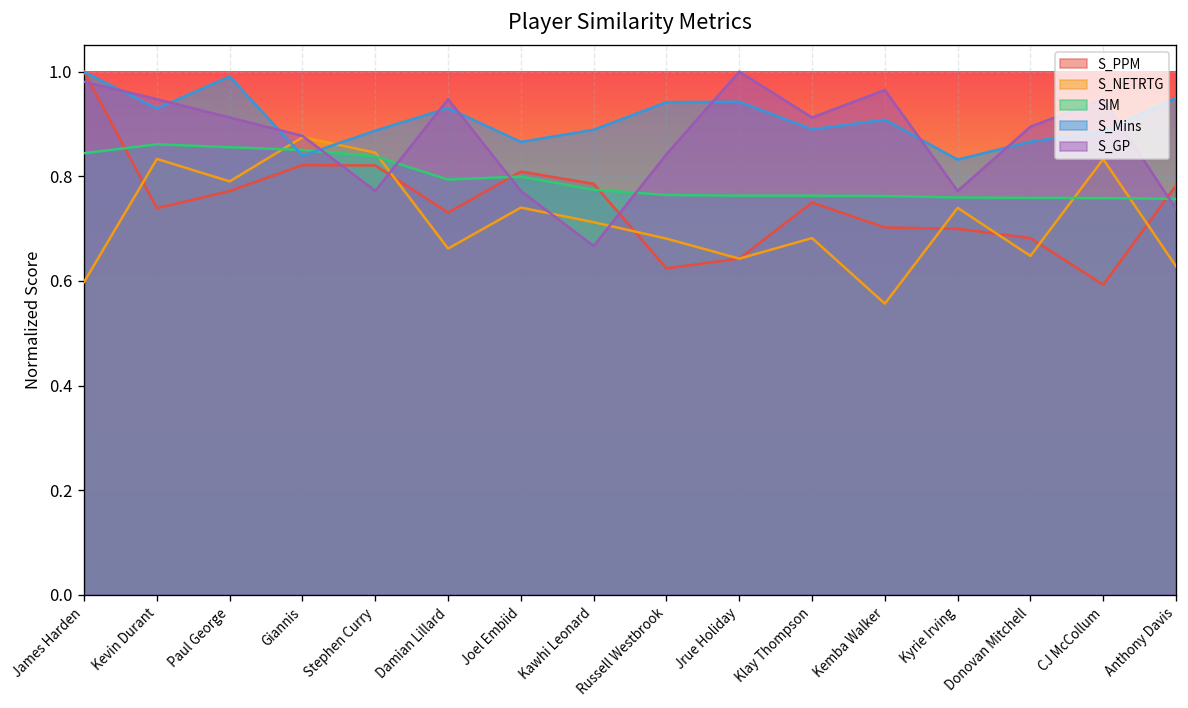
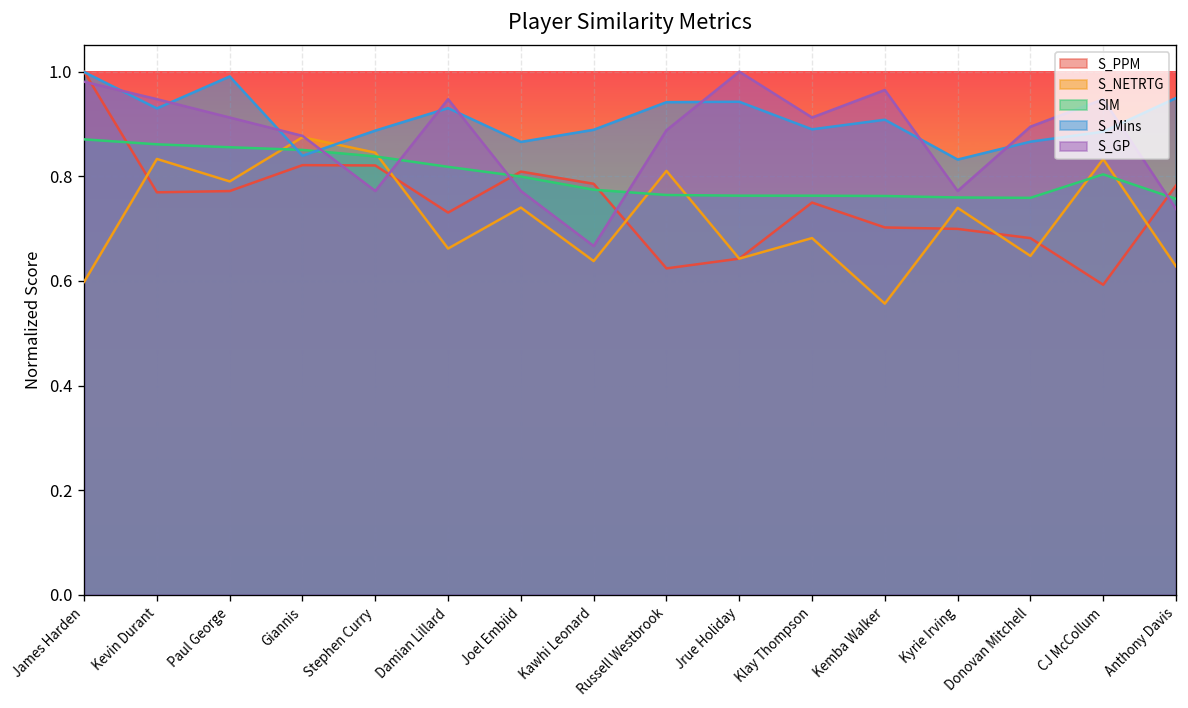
  {
    "S_PPM": {
-     "Kevin Durant": 0.74,
+     "Kevin Durant": 0.77,
      "Paul George": 0.77,
      "Giannis": 0.82,
      "Stephen Curry": 0.82,
      "Damian Lillard": 0.73,
      "Joel Embiid": 0.81,
      "Kawhi Leonard": 0.79,
      "Russell Westbrook": 0.62,
      "Klay Thompson": 0.75,
      "Kemba Walker": 0.70,
      "Kyrie Irving": 0.70,
      "Donovan Mitchell": 0.68,
      "CJ McCollum": 0.59,
      "Anthony Davis": 0.78
    },
    "S_NETRTG": {
      "James Harden": 0.60,
      "Kevin Durant": 0.83,
      "Paul George": 0.79,
      "Stephen Curry": 0.85,
      "Damian Lillard": 0.66,
      "Joel Embiid": 0.74,
-     "Kawhi Leonard": 0.71,
-     "Russell Westbrook": 0.68,
+     "Kawhi Leonard": 0.64,
+     "Russell Westbrook": 0.81,
      "Klay Thompson": 0.68,
      "Kemba Walker": 0.56,
      "Kyrie Irving": 0.74,
      "Donovan Mitchell": 0.65,
      "CJ McCollum": 0.83,
      "Anthony Davis": 0.63
    },
    "SIM": {
-     "James Harden": 0.84,
+     "James Harden": 0.87,
      "Kevin Durant": 0.86,
      "Paul George": 0.86,
      "Giannis": 0.85,
      "Stephen Curry": 0.84,
-     "Damian Lillard": 0.79,
+     "Damian Lillard": 0.82,
      "Joel Embiid": 0.80,
      "Kawhi Leonard": 0.77,
      "Russell Westbrook": 0.76,
      "Jrue Holiday": 0.76,
      "Klay Thompson": 0.76,
      "Kemba Walker": 0.76,
      "Kyrie Irving": 0.76,
      "Donovan Mitchell": 0.76,
-     "CJ McCollum": 0.76,
+     "CJ McCollum": 0.80,
      "Anthony Davis": 0.76
    },
    "S_Mins": {
      "Kevin Durant": 0.93,
      "Paul George": 0.99,
      "Giannis": 0.84,
      "Stephen Curry": 0.89,
      "Damian Lillard": 0.93,
      "Joel Embiid": 0.87,
      "Kawhi Leonard": 0.89,
      "Russell Westbrook": 0.94,
      "Jrue Holiday": 0.94,
      "Klay Thompson": 0.89,
      "Kemba Walker": 0.91,
      "Kyrie Irving": 0.83,
      "Donovan Mitchell": 0.87,
      "Anthony Davis": 0.95
    },
    "S_GP": {
      "James Harden": 0.98,
      "Kevin Durant": 0.95,
      "Paul George": 0.91,
      "Stephen Curry": 0.77,
      "Damian Lillard": 0.95,
      "Joel Embiid": 0.77,
      "Kawhi Leonard": 0.67,
-     "Russell Westbrook": 0.84,
+     "Russell Westbrook": 0.89,
      "Jrue Holiday": 1.00,
      "Klay Thompson": 0.91,
      "Kemba Walker": 0.96,
      "Kyrie Irving": 0.77,
      "Donovan Mitchell": 0.89,
      "Anthony Davis": 0.74
    }
  }
